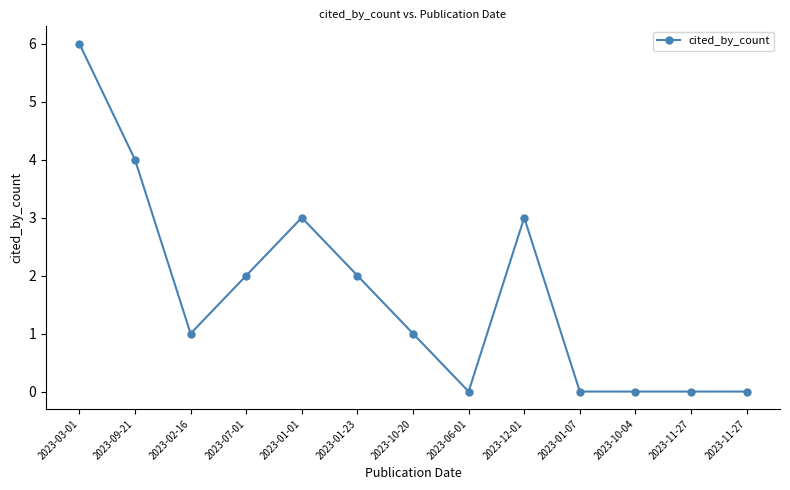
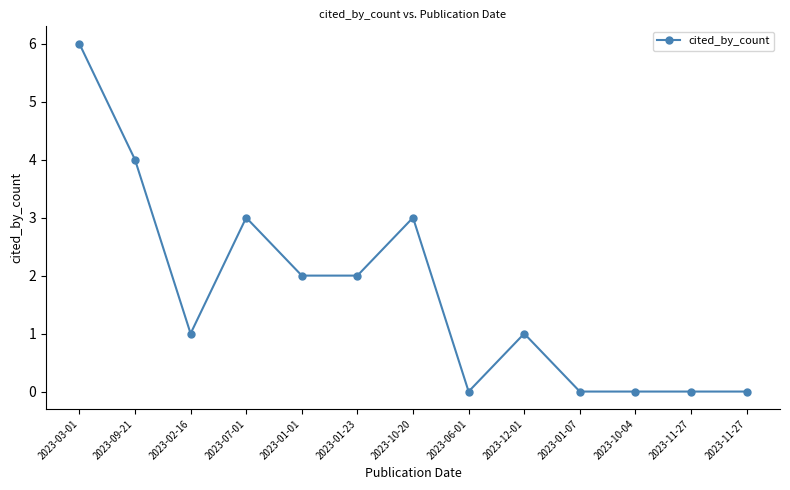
  {
    "2023-03-01": 6,
    "2023-09-21": 4,
    "2023-02-16": 1,
-   "2023-07-01": 2,
-   "2023-01-01": 3,
+   "2023-07-01": 3,
+   "2023-01-01": 2,
    "2023-01-23": 2,
-   "2023-10-20": 1,
+   "2023-10-20": 3,
    "2023-06-01": 0,
-   "2023-12-01": 3,
+   "2023-12-01": 1,
    "2023-01-07": 0,
    "2023-10-04": 0
  }
